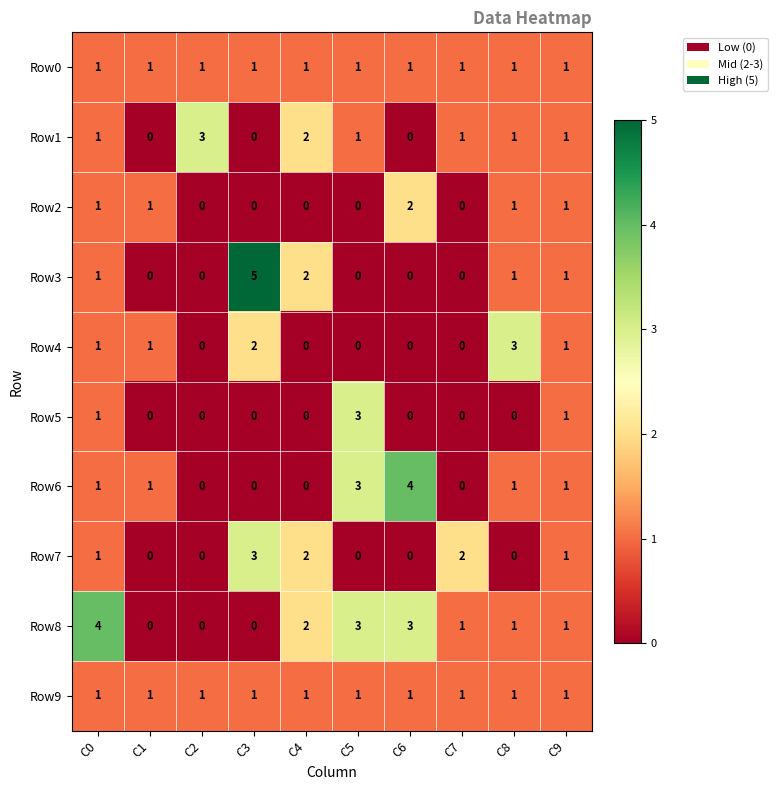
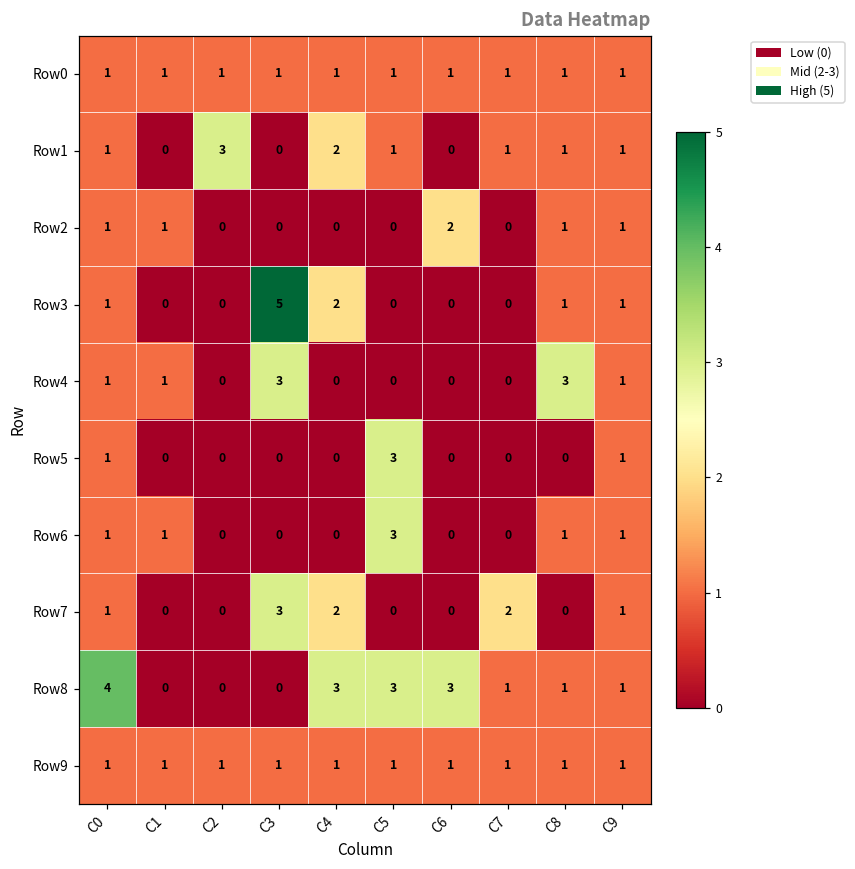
  {
    "Row0": {
      "C0": 1,
      "C1": 1,
      "C2": 1,
      "C3": 1,
      "C4": 1,
      "C5": 1,
      "C6": 1,
      "C7": 1,
      "C8": 1,
      "C9": 1
    },
    "Row1": {
      "C0": 1,
      "C1": 0,
      "C2": 3,
      "C3": 0,
      "C4": 2,
      "C5": 1,
      "C6": 0,
      "C7": 1,
      "C8": 1,
      "C9": 1
    },
    "Row2": {
      "C0": 1,
      "C1": 1,
      "C2": 0,
      "C3": 0,
      "C4": 0,
      "C5": 0,
      "C6": 2,
      "C7": 0,
      "C8": 1,
      "C9": 1
    },
    "Row3": {
      "C0": 1,
      "C1": 0,
      "C2": 0,
      "C3": 5,
      "C4": 2,
      "C5": 0,
      "C6": 0,
      "C7": 0,
      "C8": 1,
      "C9": 1
    },
    "Row4": {
      "C0": 1,
      "C1": 1,
      "C2": 0,
-     "C3": 2,
+     "C3": 3,
      "C4": 0,
      "C5": 0,
      "C6": 0,
      "C7": 0,
      "C8": 3,
      "C9": 1
    },
    "Row5": {
      "C0": 1,
      "C1": 0,
      "C2": 0,
      "C3": 0,
      "C4": 0,
      "C5": 3,
      "C6": 0,
      "C7": 0,
      "C8": 0,
      "C9": 1
    },
    "Row6": {
      "C0": 1,
      "C1": 1,
      "C2": 0,
      "C3": 0,
      "C4": 0,
      "C5": 3,
-     "C6": 4,
+     "C6": 0,
      "C7": 0,
      "C8": 1,
      "C9": 1
    },
    "Row7": {
      "C0": 1,
      "C1": 0,
      "C2": 0,
      "C3": 3,
      "C4": 2,
      "C5": 0,
      "C6": 0,
      "C7": 2,
      "C8": 0,
      "C9": 1
    },
    "Row8": {
      "C0": 4,
      "C1": 0,
      "C2": 0,
      "C3": 0,
-     "C4": 2,
+     "C4": 3,
      "C5": 3,
      "C6": 3,
      "C7": 1,
      "C8": 1,
      "C9": 1
    },
    "Row9": {
      "C0": 1,
      "C1": 1,
      "C2": 1,
      "C3": 1,
      "C4": 1,
      "C5": 1,
      "C6": 1,
      "C7": 1,
      "C8": 1,
      "C9": 1
    }
  }
